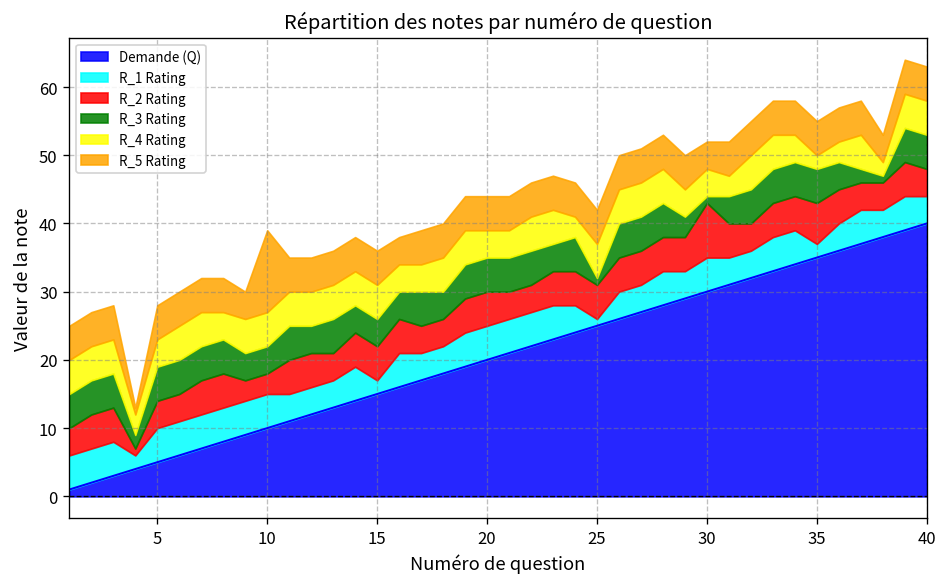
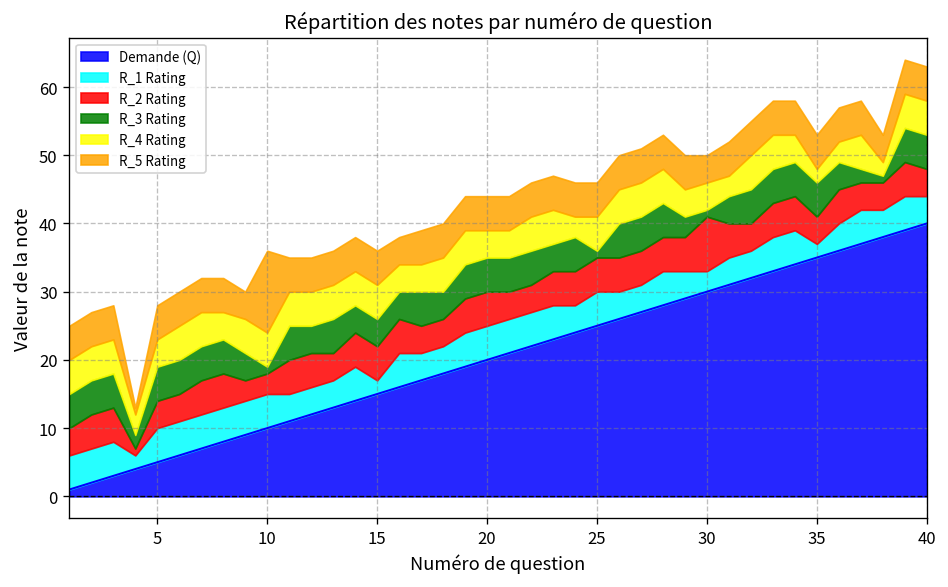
  {
    "Demande (Q)": {
      "5": 5,
      "10": 10,
      "15": 15,
      "20": 20,
      "25": 25,
      "30": 30,
      "35": 35,
      "40": 40
    },
    "R_1 Rating": {
      "5": 5,
      "10": 5,
      "15": 2,
      "20": 5,
-     "25": 1,
-     "30": 5,
+     "25": 5,
+     "30": 3,
      "35": 2,
      "40": 4
    },
    "R_2 Rating": {
      "5": 4,
      "10": 3,
      "15": 5,
      "20": 5,
      "25": 5,
      "30": 8,
-     "35": 6,
+     "35": 4,
      "40": 4
    },
    "R_3 Rating": {
      "5": 5,
-     "10": 4,
+     "10": 1,
      "15": 4,
      "20": 5,
      "25": 1,
      "30": 1,
      "35": 5,
      "40": 5
    },
    "R_4 Rating": {
      "5": 4,
      "10": 5,
      "15": 5,
      "20": 4,
      "25": 5,
      "30": 4,
      "35": 2,
      "40": 5
    },
    "R_5 Rating": {
      "5": 5,
      "10": 12,
      "15": 5,
      "20": 5,
      "25": 5,
      "30": 4,
      "35": 5,
      "40": 5
    }
  }
